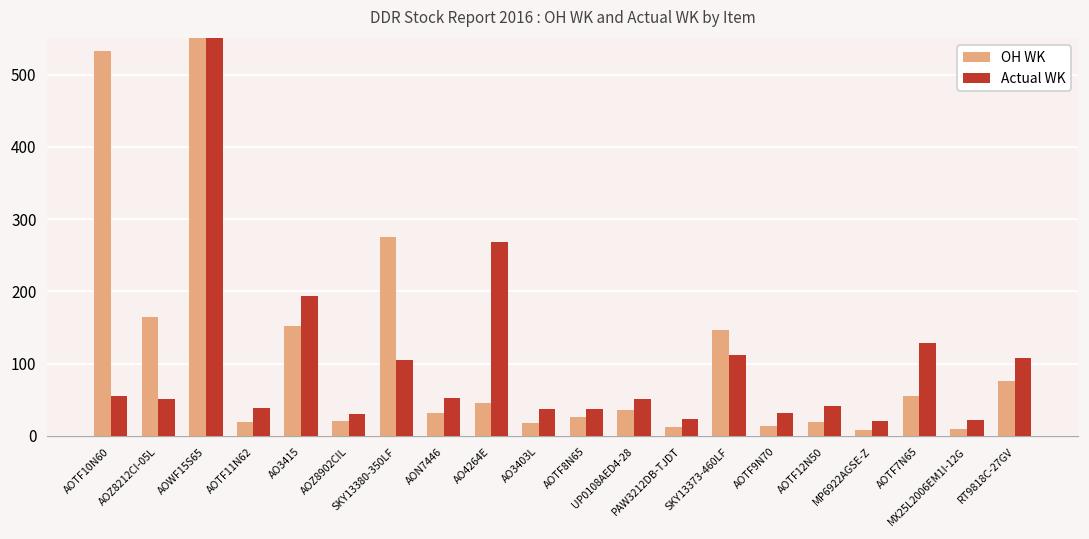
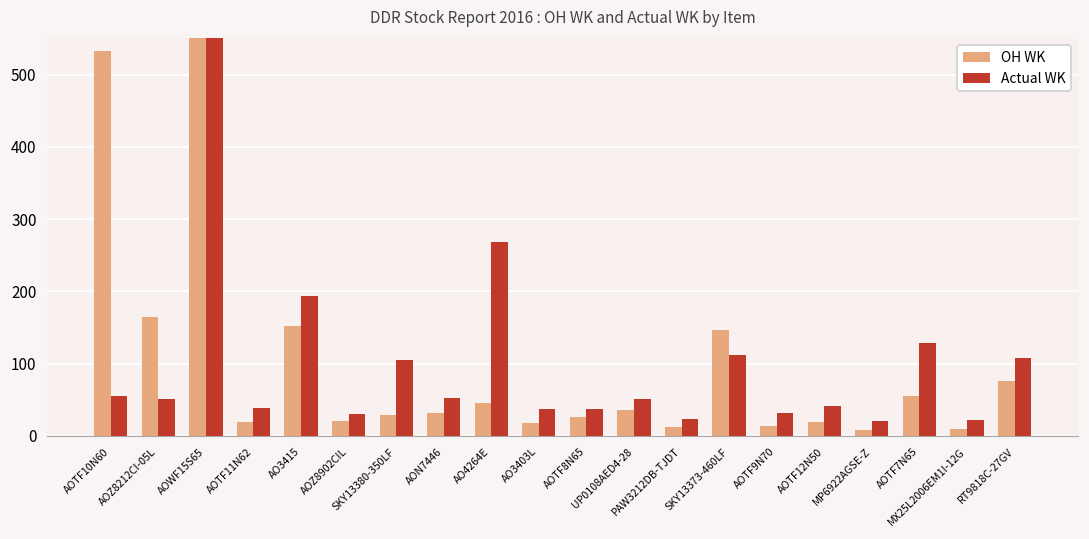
  {
    "OH WK": {
      "AOTF10N60": 530,
      "AOZ8212CI-05L": 160,
      "AOTF11N62": 20,
      "AO3415": 150,
      "AOZ8902CIL": 20,
-     "SKY13380-350LF": 270,
+     "SKY13380-350LF": 30,
      "AON7446": 30,
      "AO4264E": 50,
      "AO3403L": 20,
      "AOTF8N65": 30,
      "UP0108AED4-28": 40,
      "PAW3212DB-TJDT": 10,
      "SKY13373-460LF": 150,
      "AOTF9N70": 10,
      "AOTF12N50": 20,
      "MP6922AGSE-Z": 10,
      "AOTF7N65": 60,
      "MX25L2006EM1I-12G": 10,
      "RT9818C-27GV": 80
    },
    "Actual WK": {
      "AOTF10N60": 60,
      "AOZ8212CI-05L": 50,
      "AOTF11N62": 40,
      "AO3415": 190,
      "AOZ8902CIL": 30,
      "SKY13380-350LF": 100,
      "AON7446": 50,
      "AO4264E": 270,
      "AO3403L": 40,
      "AOTF8N65": 40,
      "UP0108AED4-28": 50,
      "PAW3212DB-TJDT": 20,
      "SKY13373-460LF": 110,
      "AOTF9N70": 30,
      "AOTF12N50": 40,
      "MP6922AGSE-Z": 20,
      "AOTF7N65": 130,
      "MX25L2006EM1I-12G": 20,
      "RT9818C-27GV": 110
    }
  }
